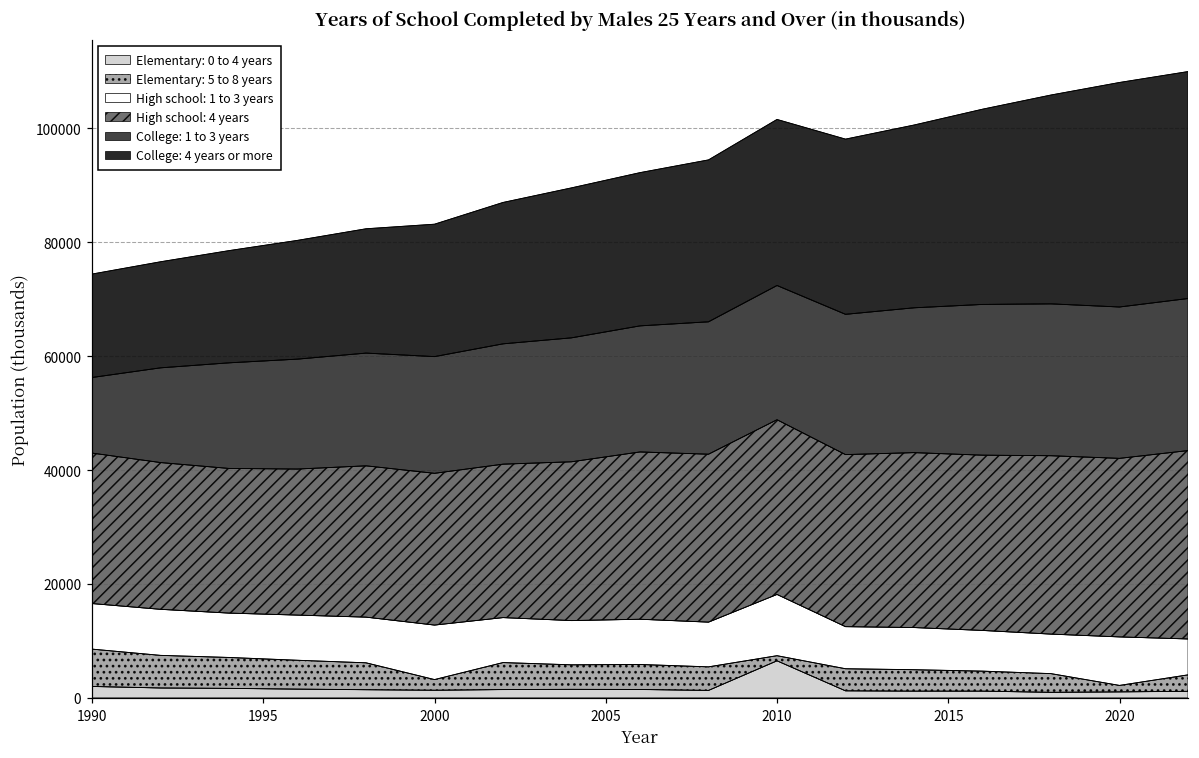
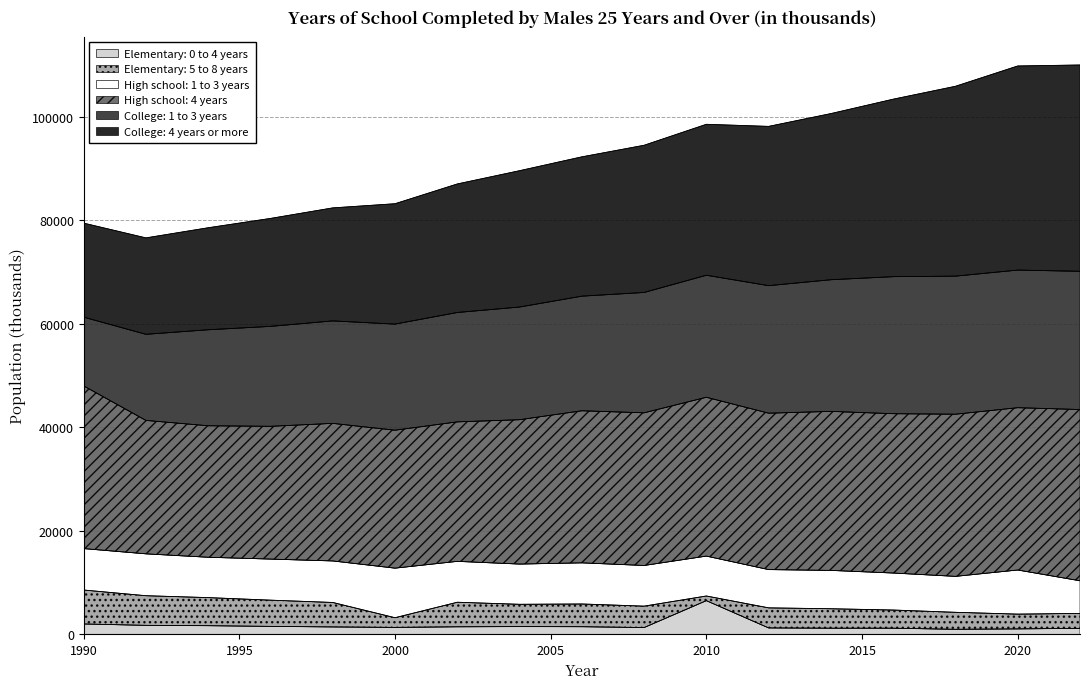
  {
    "Elementary: 0 to 4 years": {
      "1990": 2000,
      "2000": 1000,
      "2010": 7000,
      "2020": 1000
    },
    "Elementary: 5 to 8 years": {
      "1990": 9000,
      "2000": 3000,
      "2010": 7000,
-     "2020": 1000
+     "2020": 3000
    },
    "High school: 1 to 3 years": {
      "1990": 8000,
      "2000": 10000,
-     "2010": 11000,
+     "2010": 8000,
      "2020": 9000
    },
    "High school: 4 years": {
-     "1990": 26000,
+     "1990": 31000,
      "2000": 27000,
      "2010": 31000,
      "2020": 31000
    }
  }
